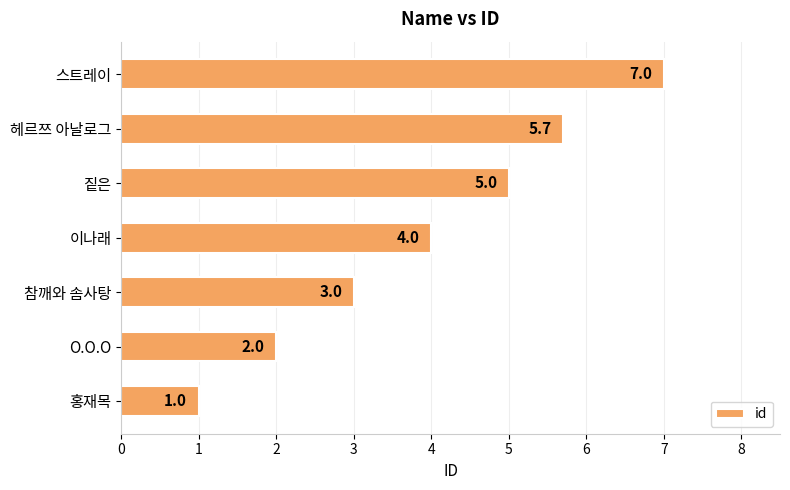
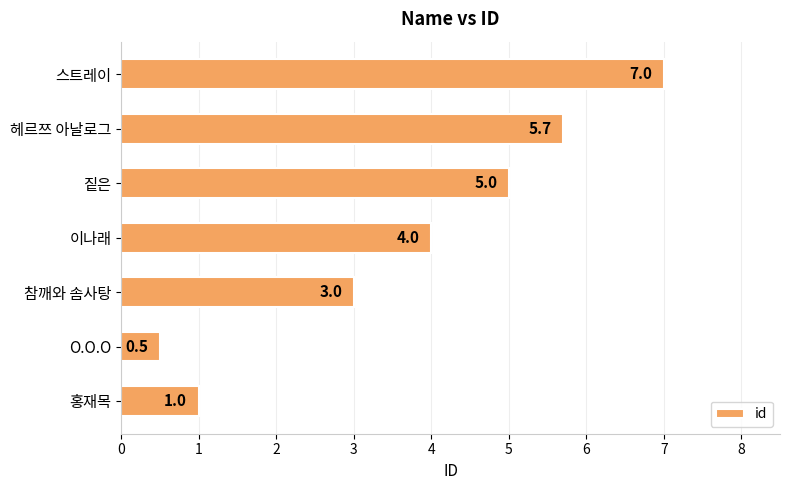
  {
    "스트레이": 7.0,
    "헤르쯔 아날로그": 5.7,
    "짙은": 5.0,
    "이나래": 4.0,
    "참깨와 솜사탕": 3.0,
-   "O.O.O": 2.0,
+   "O.O.O": 0.5,
    "홍재목": 1.0
  }
